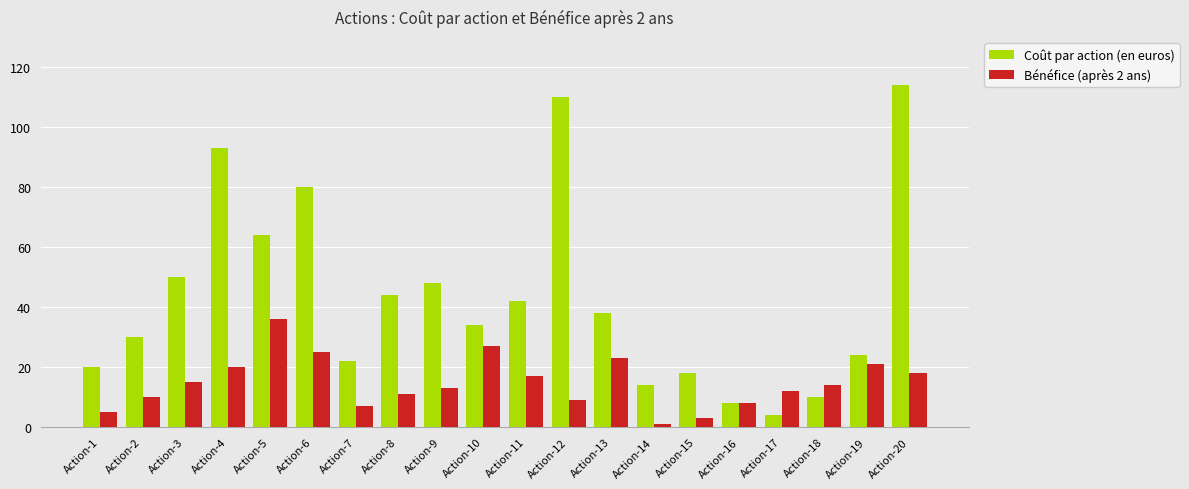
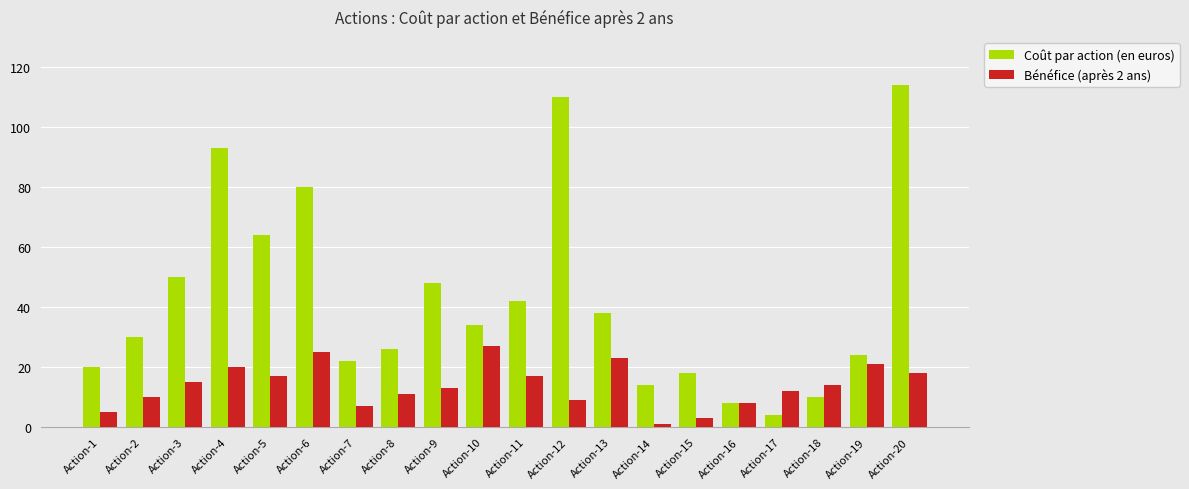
  {
    "Coût par action (en euros)": {
      "Action-1": 20,
      "Action-2": 30,
      "Action-3": 50,
      "Action-4": 93,
      "Action-5": 64,
      "Action-6": 80,
      "Action-7": 22,
-     "Action-8": 44,
+     "Action-8": 26,
      "Action-9": 48,
      "Action-10": 34,
      "Action-11": 42,
      "Action-12": 110,
      "Action-13": 38,
      "Action-14": 14,
      "Action-15": 18,
      "Action-16": 8,
      "Action-17": 4,
      "Action-18": 10,
      "Action-19": 24,
      "Action-20": 114
    },
    "Bénéfice (après 2 ans)": {
      "Action-1": 5,
      "Action-2": 10,
      "Action-3": 15,
      "Action-4": 20,
-     "Action-5": 36,
+     "Action-5": 17,
      "Action-6": 25,
      "Action-7": 7,
      "Action-8": 11,
      "Action-9": 13,
      "Action-10": 27,
      "Action-11": 17,
      "Action-12": 9,
      "Action-13": 23,
      "Action-14": 1,
      "Action-15": 3,
      "Action-16": 8,
      "Action-17": 12,
      "Action-18": 14,
      "Action-19": 21,
      "Action-20": 18
    }
  }
